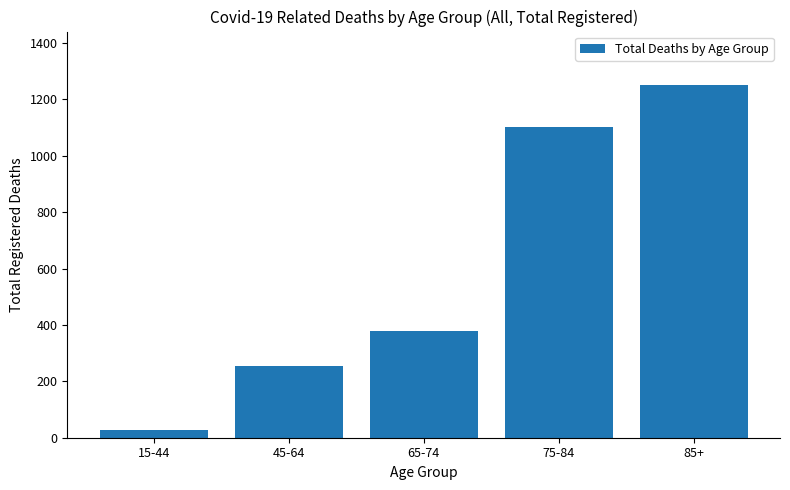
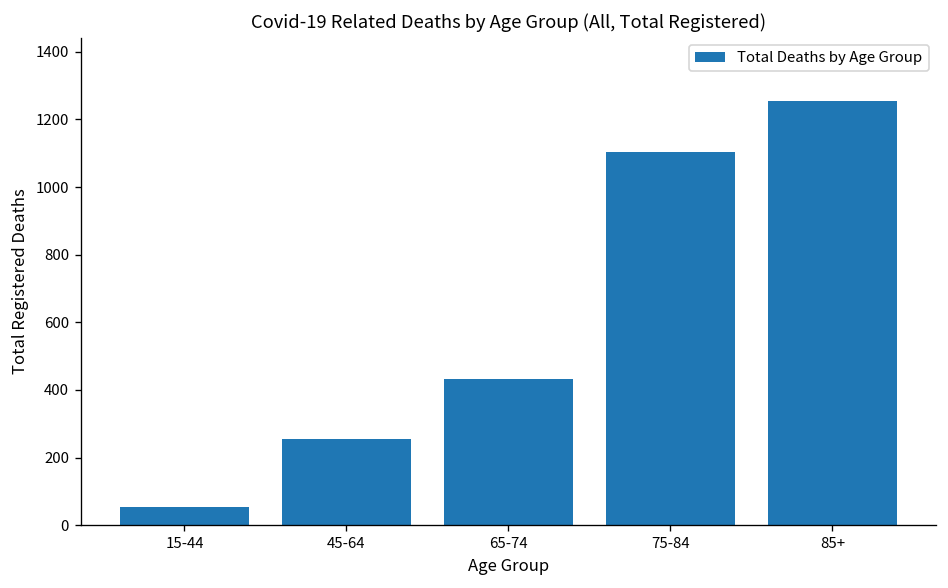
  {
-   "15-44": 30,
+   "15-44": 60,
    "45-64": 260,
-   "65-74": 380,
+   "65-74": 430,
    "75-84": 1100,
    "85+": 1250
  }
